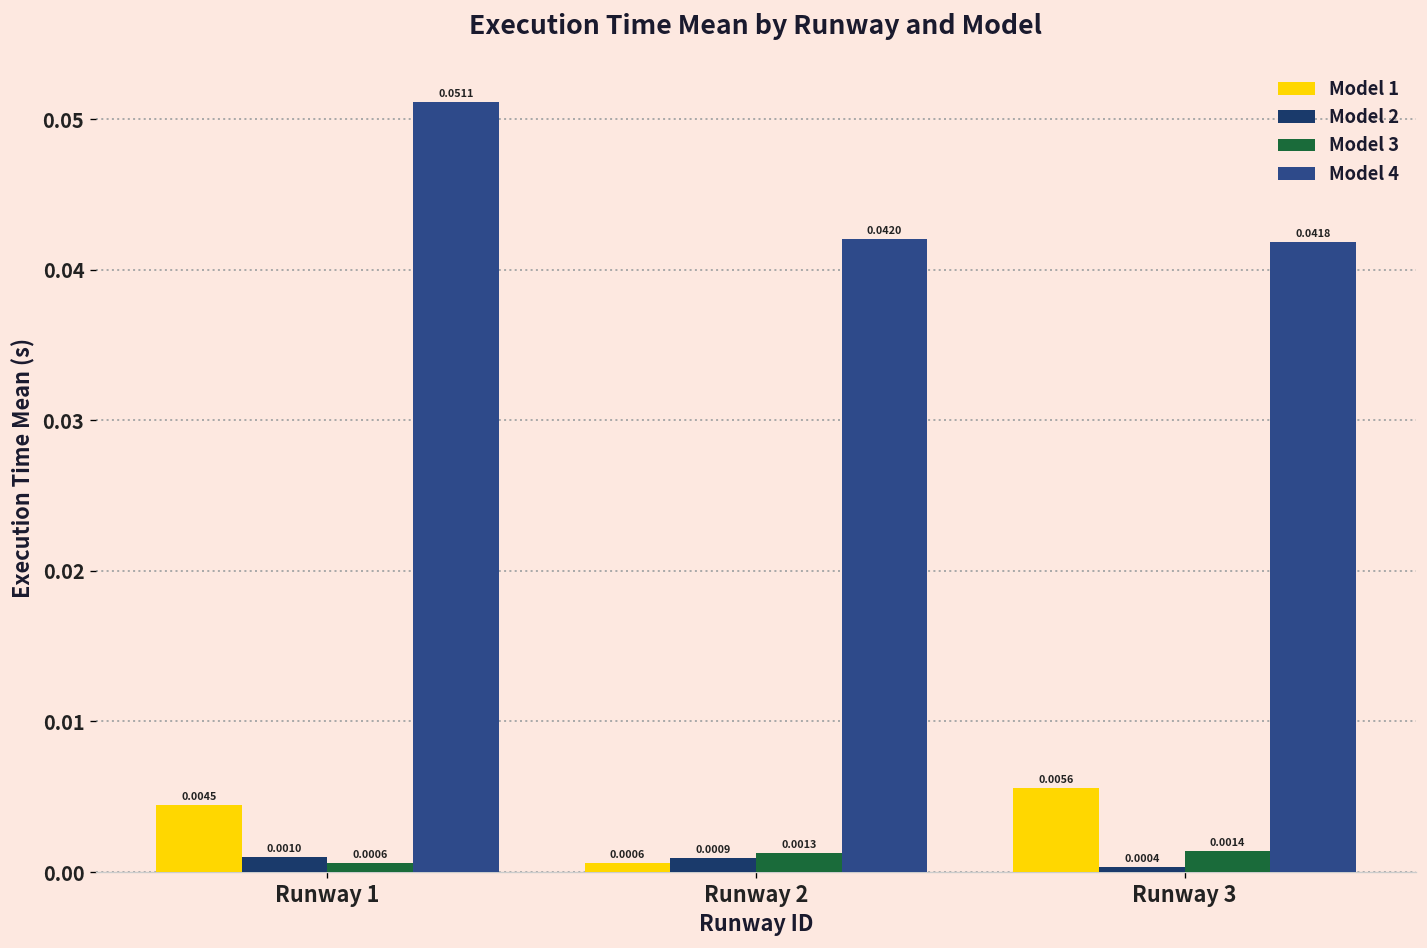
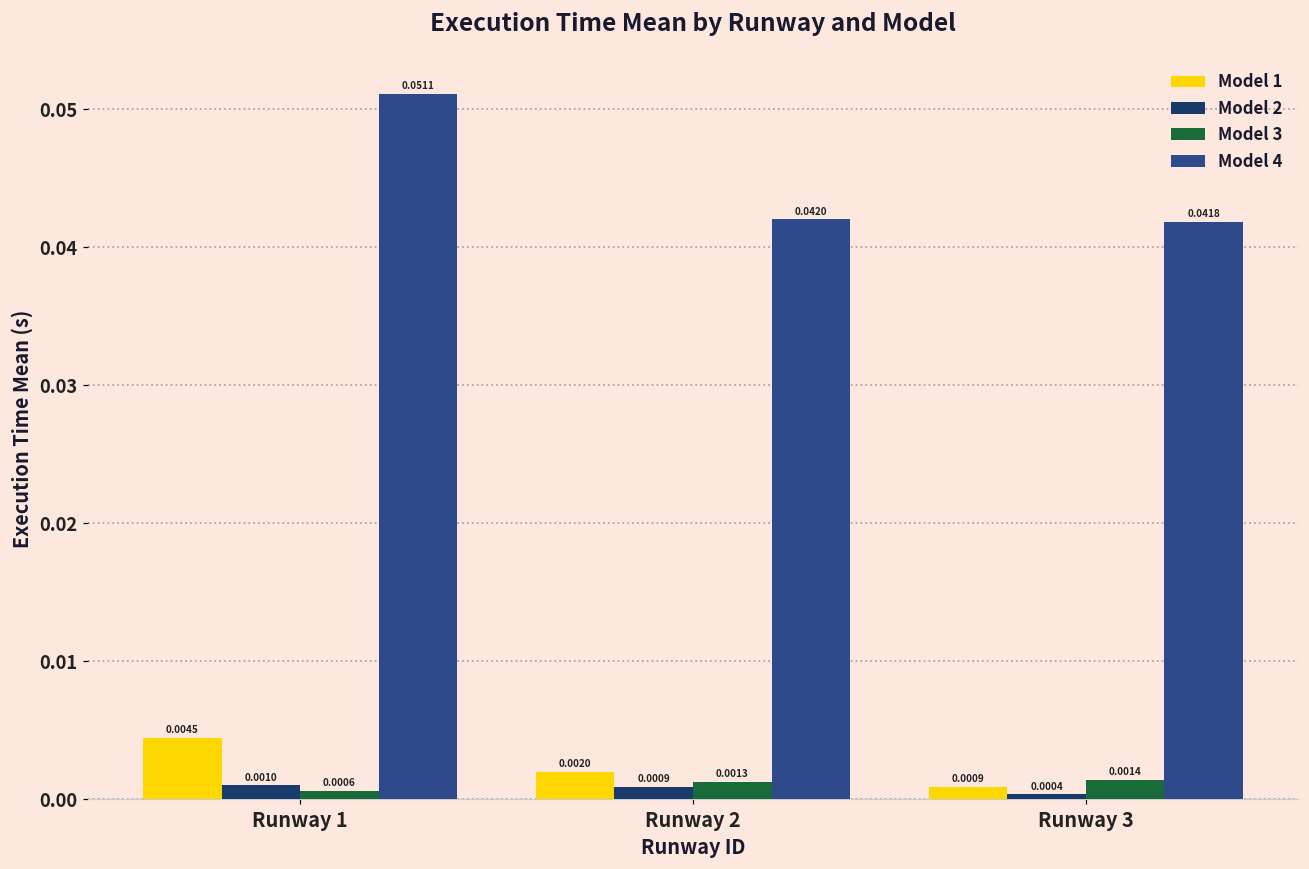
  {
    "Model 1": {
      "Runway 1": 0.0045,
-     "Runway 2": 0.0006,
-     "Runway 3": 0.0056
+     "Runway 2": 0.0020,
+     "Runway 3": 0.0009
    },
    "Model 3": {
      "Runway 1": 0.0006,
      "Runway 2": 0.0013,
      "Runway 3": 0.0014
    }
  }
